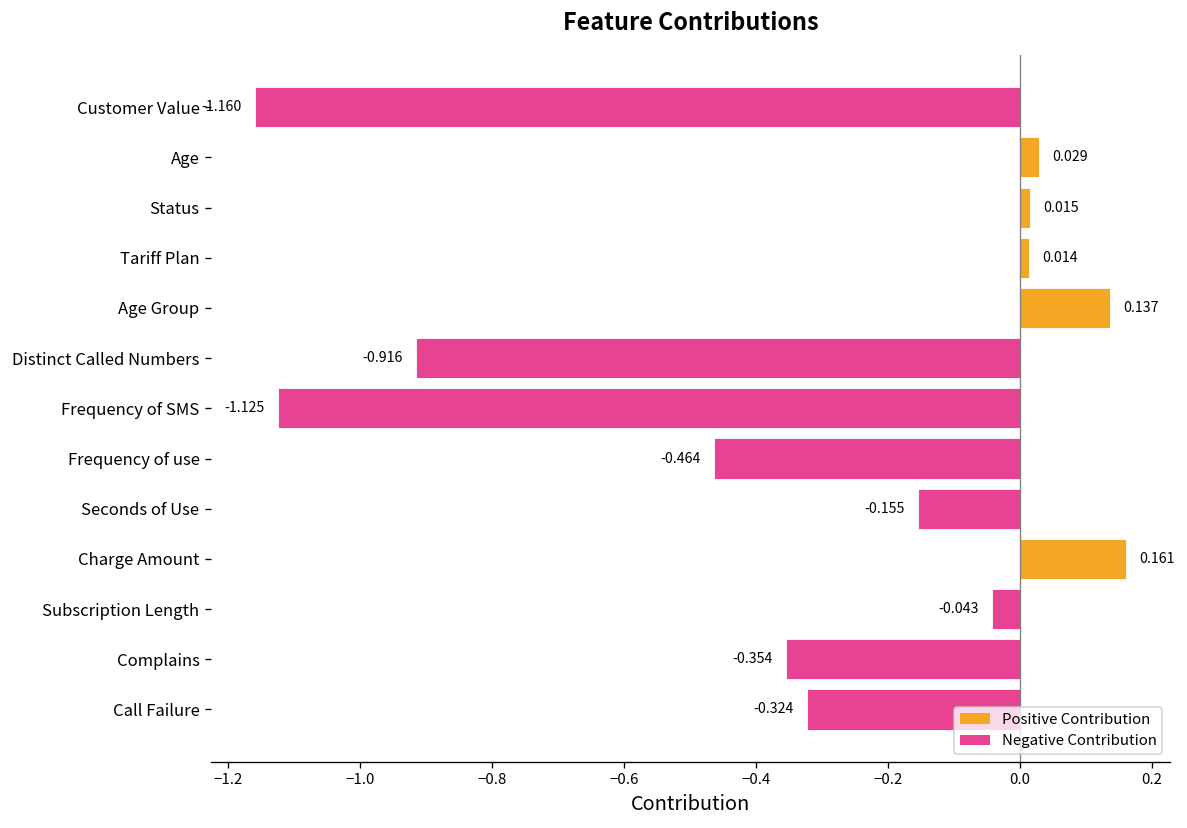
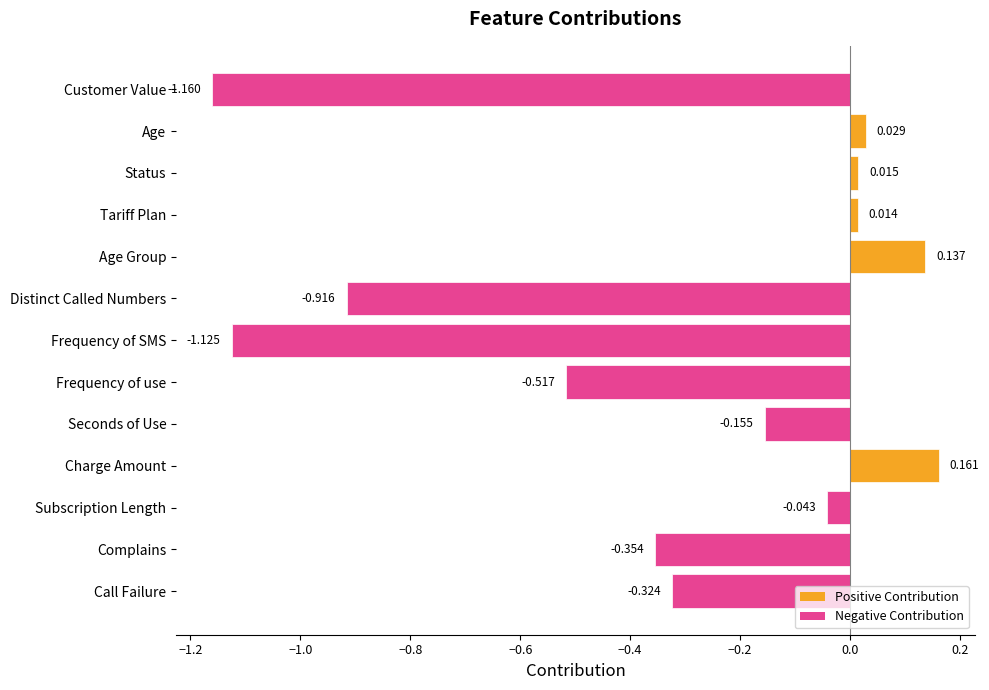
  {
    "Customer Value": -1.160,
    "Age": 0.029,
    "Status": 0.015,
    "Tariff Plan": 0.014,
    "Age Group": 0.137,
    "Distinct Called Numbers": -0.916,
    "Frequency of SMS": -1.125,
-   "Frequency of use": -0.464,
+   "Frequency of use": -0.517,
    "Seconds of Use": -0.155,
    "Charge Amount": 0.161,
    "Subscription Length": -0.043,
    "Complains": -0.354,
    "Call Failure": -0.324
  }
